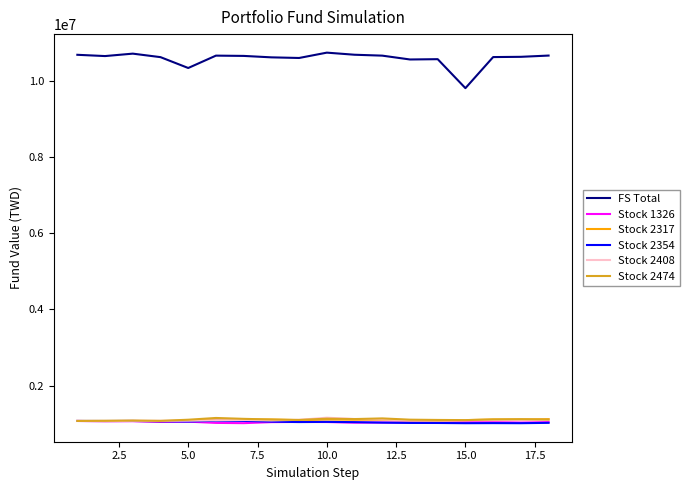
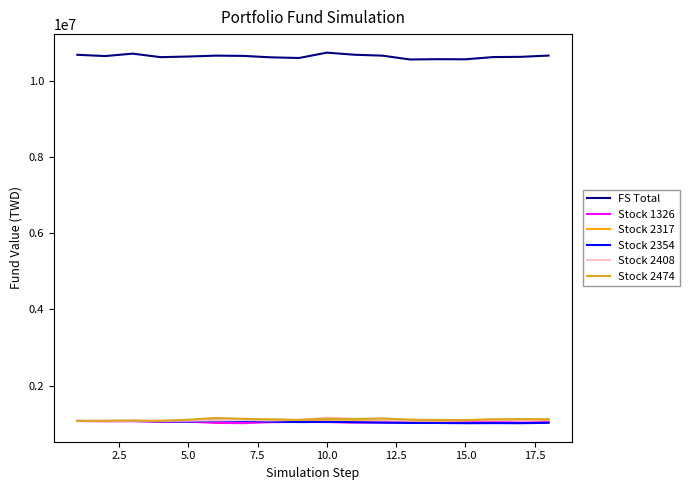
  {
    "FS Total": {
-     "5.0": 10300000,
+     "5.0": 10600000,
      "10.0": 10700000,
-     "15.0": 9800000
+     "15.0": 10600000
    }
  }
